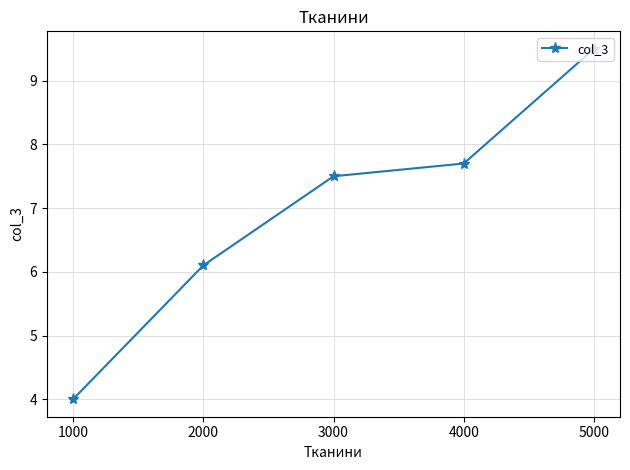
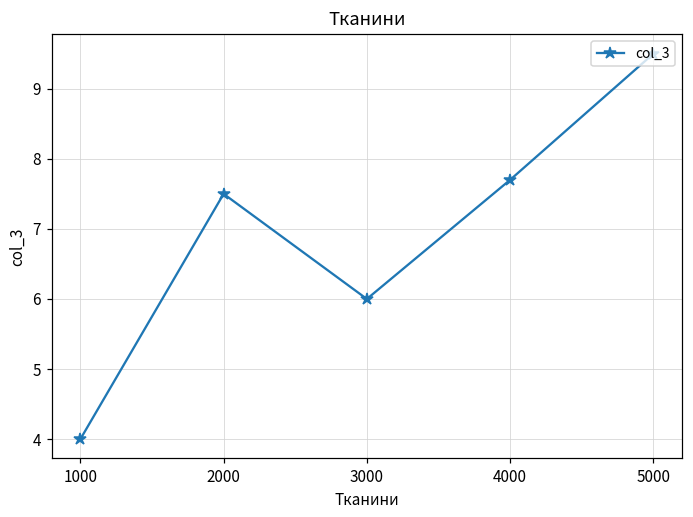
  {
    "1000": 4.0,
-   "2000": 6.1,
-   "3000": 7.5,
+   "2000": 7.5,
+   "3000": 6.0,
    "4000": 7.7
  }
